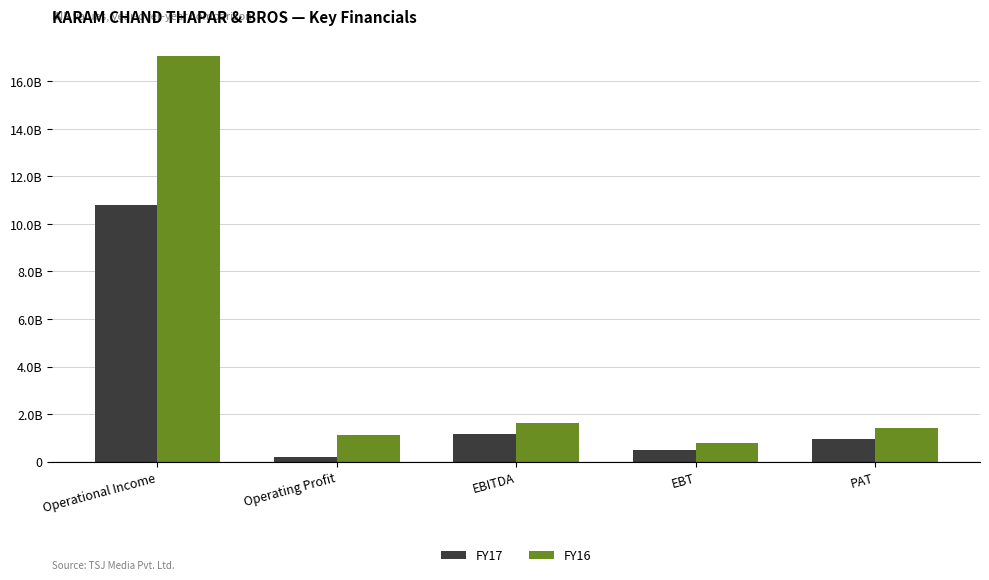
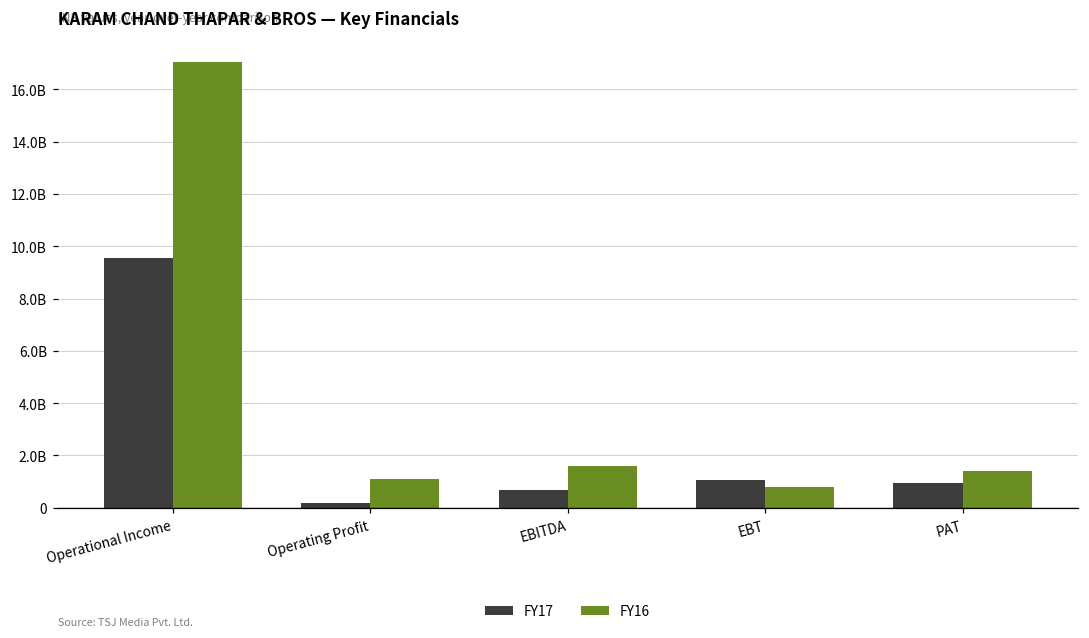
  {
    "FY17": {
-     "Operational Income": 10800000000,
+     "Operational Income": 9600000000,
      "Operating Profit": 200000000,
-     "EBITDA": 1200000000,
-     "EBT": 500000000,
+     "EBITDA": 700000000,
+     "EBT": 1100000000,
      "PAT": 900000000
    },
    "FY16": {
      "Operational Income": 17100000000,
      "Operating Profit": 1100000000,
      "EBITDA": 1600000000,
      "EBT": 800000000,
      "PAT": 1400000000
    }
  }
